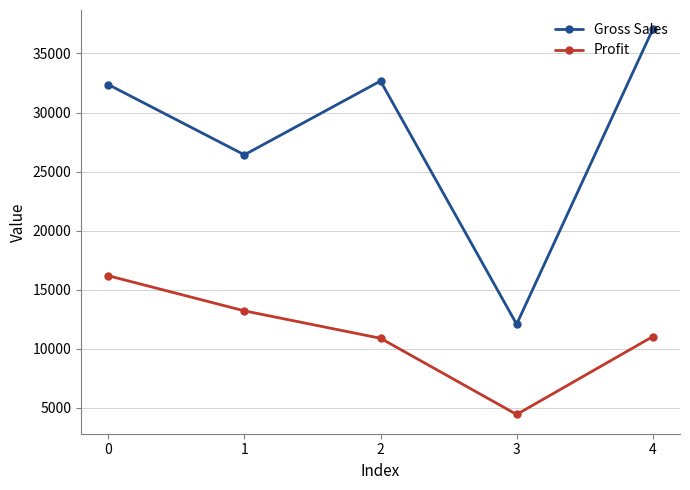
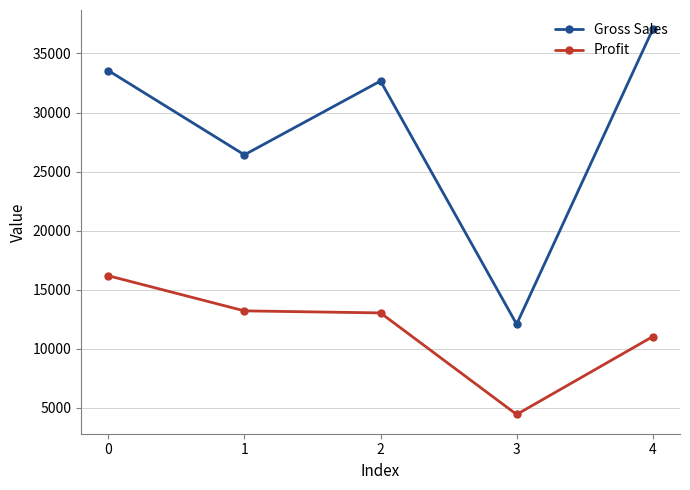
  {
    "Gross Sales": {
-     "0": 32400,
+     "0": 33600,
      "1": 26400,
      "2": 32700,
      "3": 12100,
      "4": 37100
    },
    "Profit": {
      "0": 16200,
      "1": 13200,
-     "2": 10900,
+     "2": 13000,
      "3": 4400,
      "4": 11000
    }
  }
